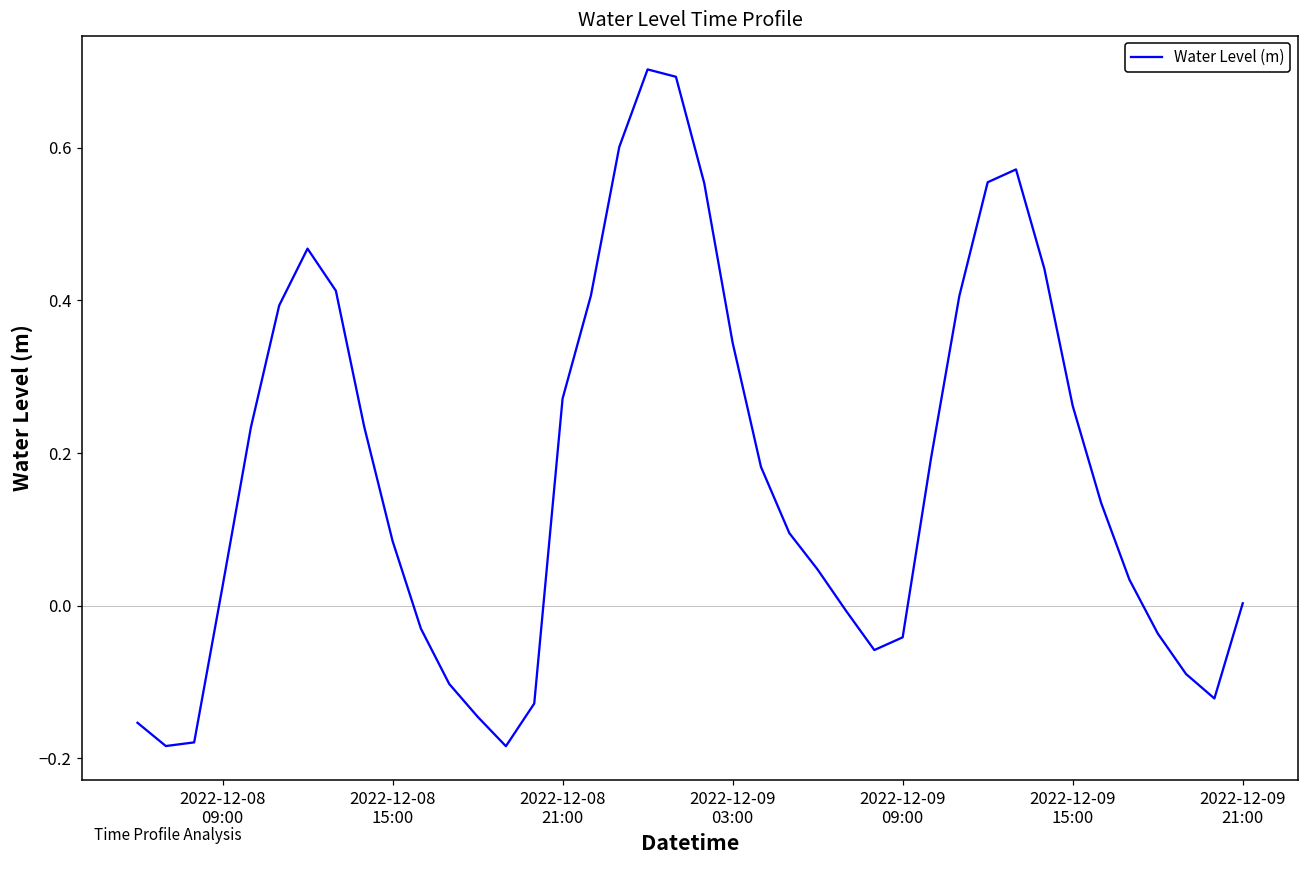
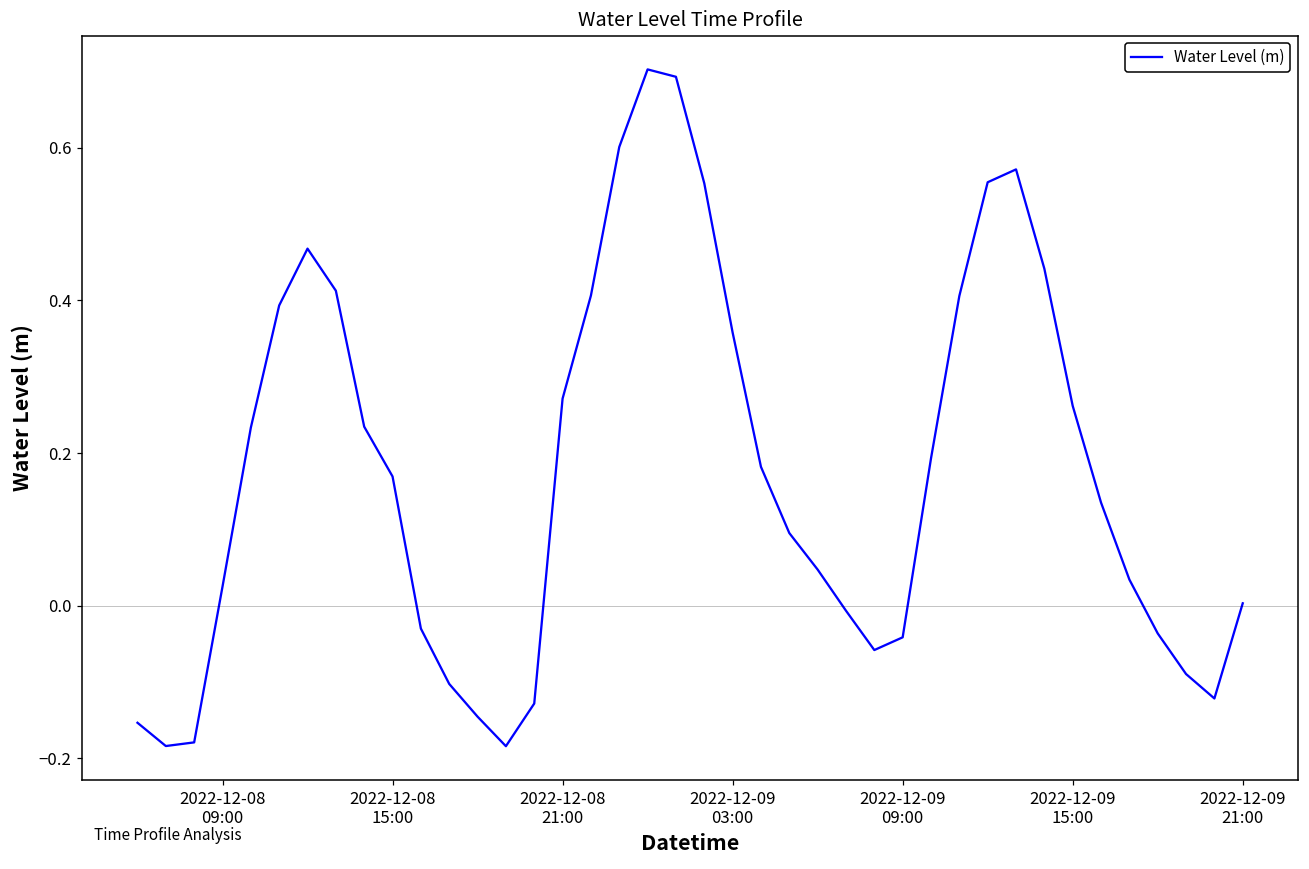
  {
    "2022-12-08 09:00": 0.02,
-   "2022-12-08 15:00": 0.08,
+   "2022-12-08 15:00": 0.17,
    "2022-12-08 21:00": 0.27,
-   "2022-12-09 03:00": 0.34,
+   "2022-12-09 03:00": 0.36,
    "2022-12-09 09:00": -0.04,
    "2022-12-09 15:00": 0.26,
    "2022-12-09 21:00": 0.00
  }
